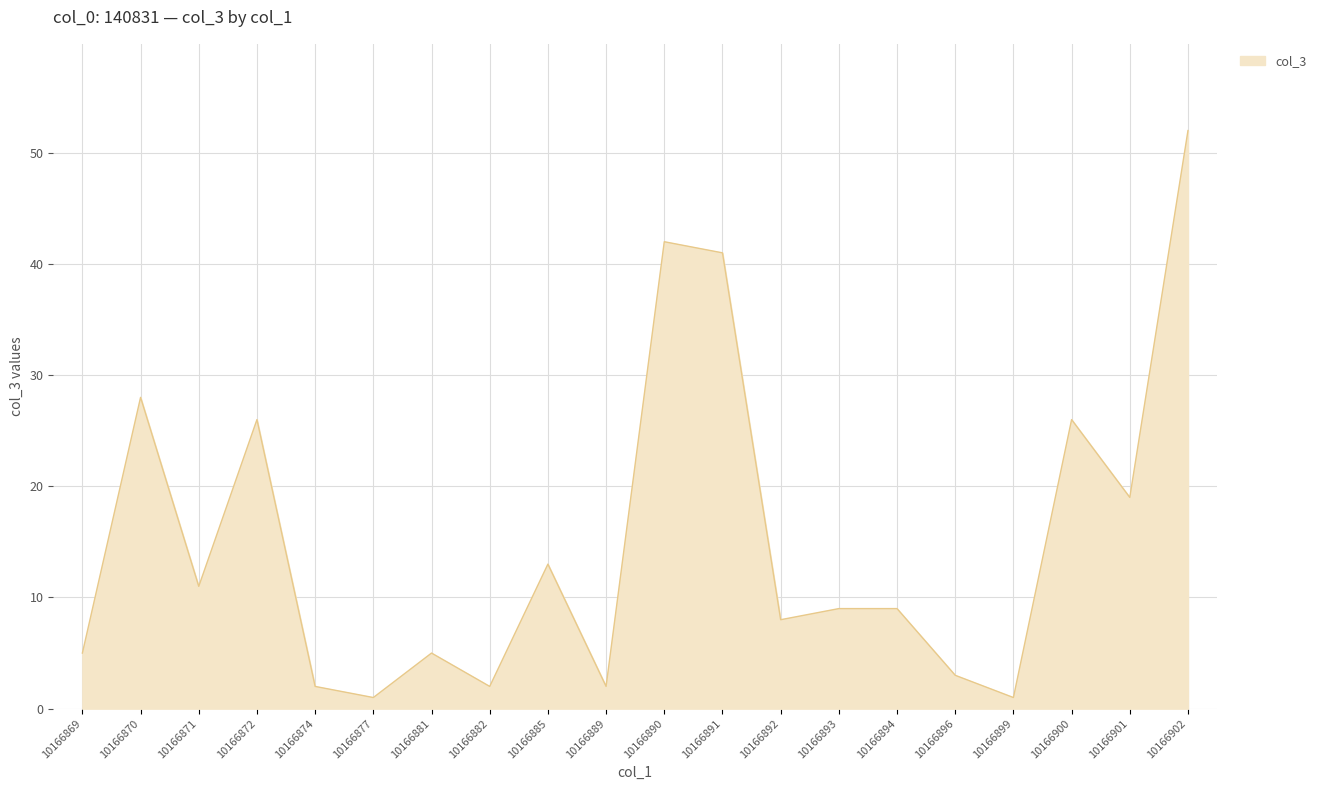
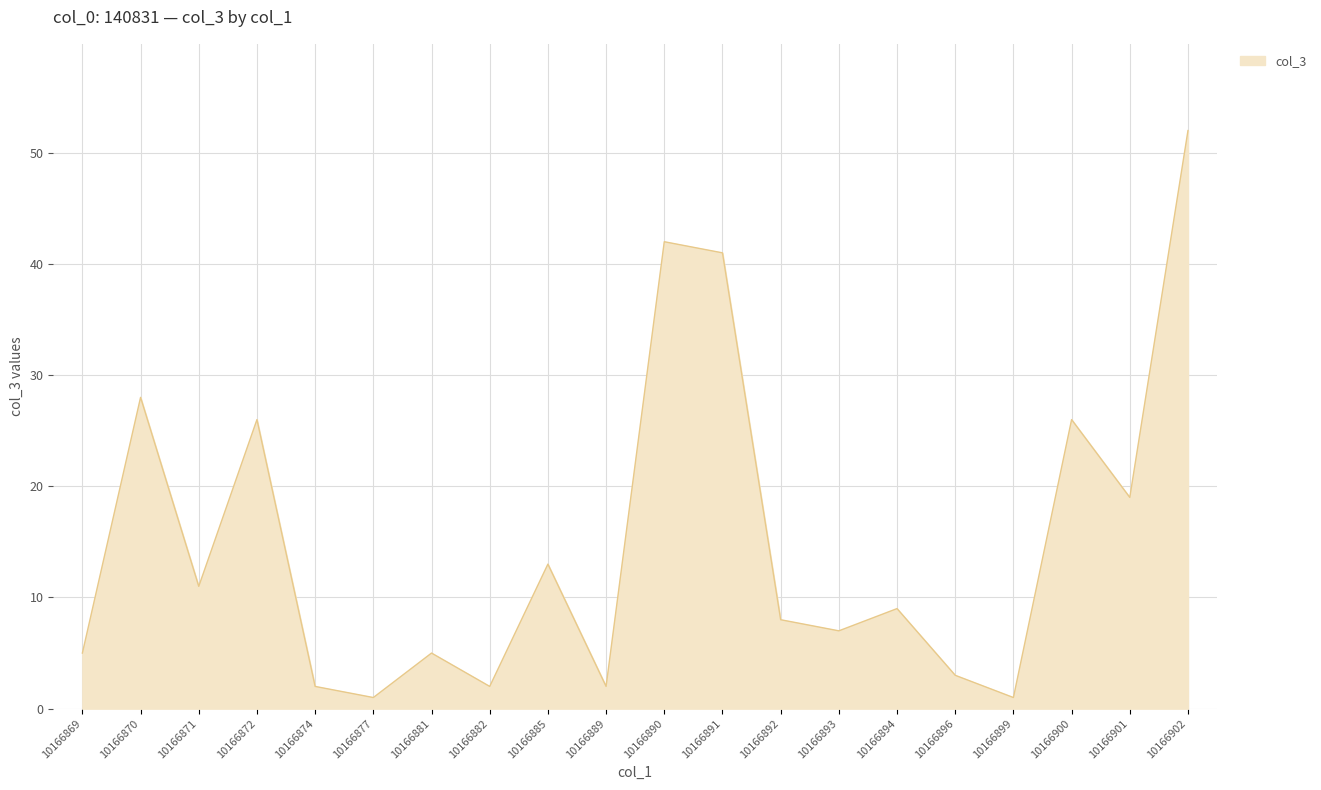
  {
    "10166869": 5,
    "10166870": 28,
    "10166871": 11,
    "10166872": 26,
    "10166874": 2,
    "10166877": 1,
    "10166881": 5,
    "10166882": 2,
    "10166885": 13,
    "10166889": 2,
    "10166890": 42,
    "10166891": 41,
    "10166892": 8,
-   "10166893": 9,
+   "10166893": 7,
    "10166894": 9,
    "10166896": 3,
    "10166899": 1,
    "10166900": 26,
    "10166901": 19,
    "10166902": 52
  }
